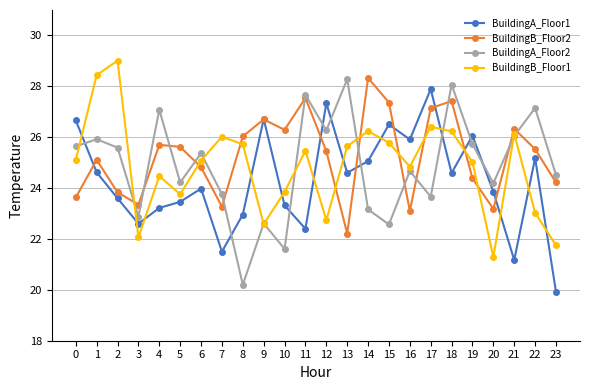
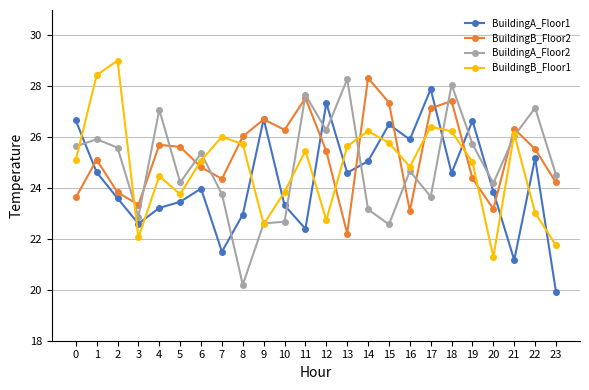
  {
    "BuildingA_Floor1": {
      "0": 26.7,
      "1": 24.6,
      "2": 23.6,
      "3": 22.6,
      "4": 23.2,
      "5": 23.5,
      "6": 24.0,
      "7": 21.5,
      "8": 23.0,
      "10": 23.3,
      "11": 22.4,
      "12": 27.3,
      "13": 24.6,
      "14": 25.1,
      "15": 26.5,
      "16": 25.9,
      "17": 27.9,
      "18": 24.6,
-     "19": 26.1,
+     "19": 26.7,
      "20": 23.9,
      "21": 21.2,
      "22": 25.2,
      "23": 19.9
    },
    "BuildingB_Floor2": {
      "0": 23.6,
      "1": 25.1,
      "2": 23.8,
      "3": 23.4,
      "4": 25.7,
      "5": 25.6,
      "6": 24.8,
-     "7": 23.3,
+     "7": 24.4,
      "8": 26.0,
      "10": 26.3,
      "11": 27.5,
      "12": 25.5,
      "13": 22.2,
      "14": 28.3,
      "15": 27.4,
      "16": 23.1,
      "17": 27.1,
      "18": 27.4,
      "19": 24.4,
      "20": 23.2,
      "21": 26.3,
      "22": 25.5,
      "23": 24.2
    },
    "BuildingA_Floor2": {
      "0": 25.6,
      "1": 25.9,
      "2": 25.6,
      "3": 22.9,
      "4": 27.1,
      "5": 24.2,
      "6": 25.4,
      "7": 23.8,
      "8": 20.2,
-     "10": 21.6,
+     "10": 22.7,
      "11": 27.7,
      "12": 26.3,
      "13": 28.3,
      "14": 23.2,
      "15": 22.6,
      "16": 24.7,
      "17": 23.7,
      "18": 28.1,
      "19": 25.7,
      "20": 24.2,
      "22": 27.2,
      "23": 24.5
    },
    "BuildingB_Floor1": {
      "0": 25.1,
      "1": 28.4,
      "2": 29.0,
      "3": 22.1,
      "4": 24.5,
      "5": 23.8,
      "6": 25.1,
      "7": 26.0,
      "8": 25.7,
      "10": 23.9,
      "11": 25.5,
      "12": 22.7,
      "13": 25.6,
      "14": 26.2,
      "15": 25.8,
      "16": 24.8,
      "17": 26.4,
      "18": 26.2,
      "19": 25.0,
      "20": 21.3,
      "22": 23.0,
      "23": 21.8
    }
  }
